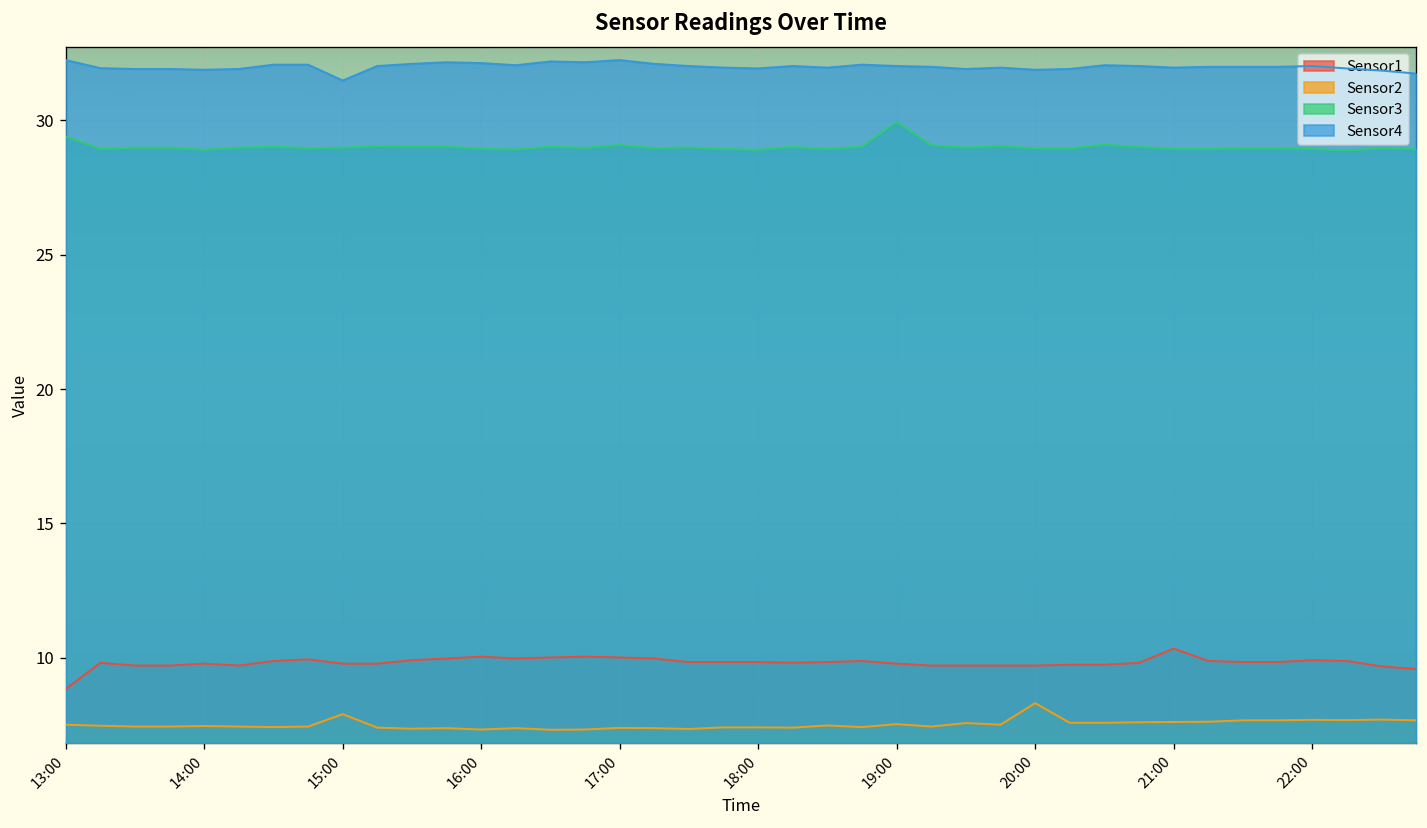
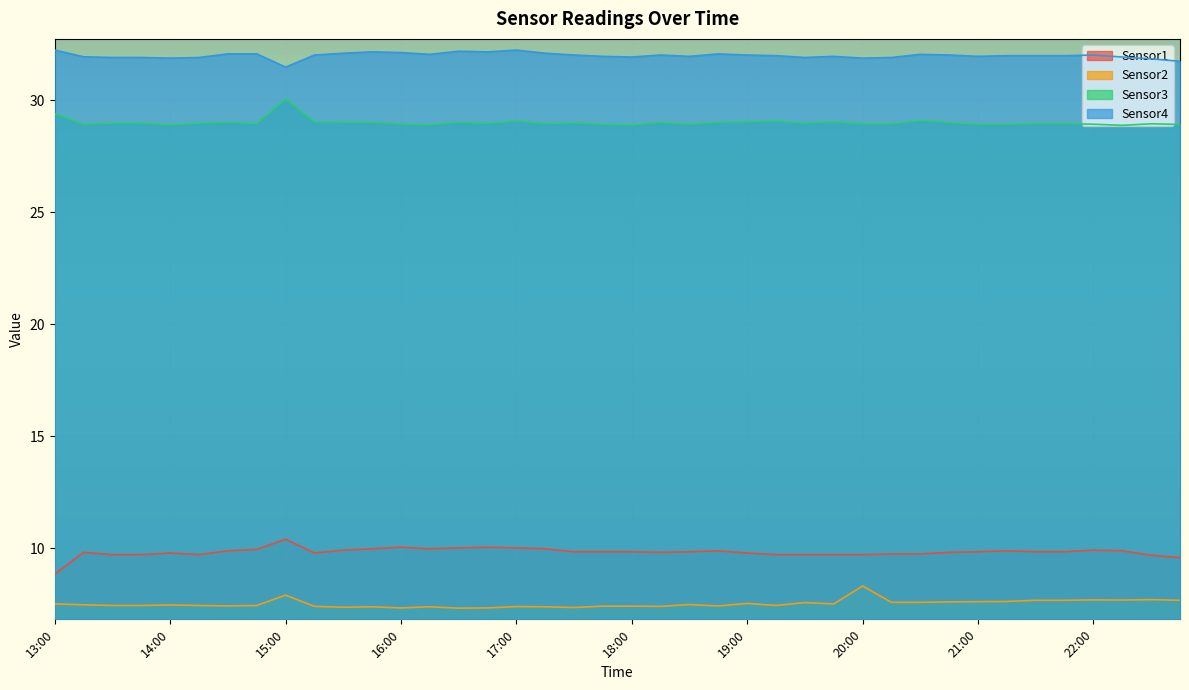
  {
    "Sensor1": {
      "13:00": 8.8,
      "14:00": 9.8,
-     "15:00": 9.8,
+     "15:00": 10.4,
      "16:00": 10.0,
      "17:00": 10.0,
      "18:00": 9.8,
      "19:00": 9.8,
      "20:00": 9.7,
-     "21:00": 10.3,
+     "21:00": 9.8,
      "22:00": 9.9
    },
    "Sensor2": {
      "13:00": 7.5,
      "14:00": 7.5,
      "15:00": 7.9,
      "16:00": 7.3,
      "17:00": 7.4,
      "18:00": 7.4,
      "19:00": 7.5,
      "20:00": 8.3,
      "21:00": 7.6,
      "22:00": 7.7
    },
    "Sensor3": {
      "13:00": 29.4,
      "14:00": 28.9,
-     "15:00": 29.0,
+     "15:00": 30.1,
      "16:00": 28.9,
      "17:00": 29.1,
      "18:00": 28.9,
-     "19:00": 29.9,
+     "19:00": 29.0,
      "20:00": 29.0,
      "21:00": 28.9
    },
    "Sensor4": {
      "13:00": 32.2,
      "14:00": 31.9,
      "15:00": 31.5,
      "16:00": 32.1,
      "17:00": 32.2,
      "18:00": 31.9,
      "19:00": 32.0,
      "20:00": 31.9,
      "21:00": 32.0
    }
  }
